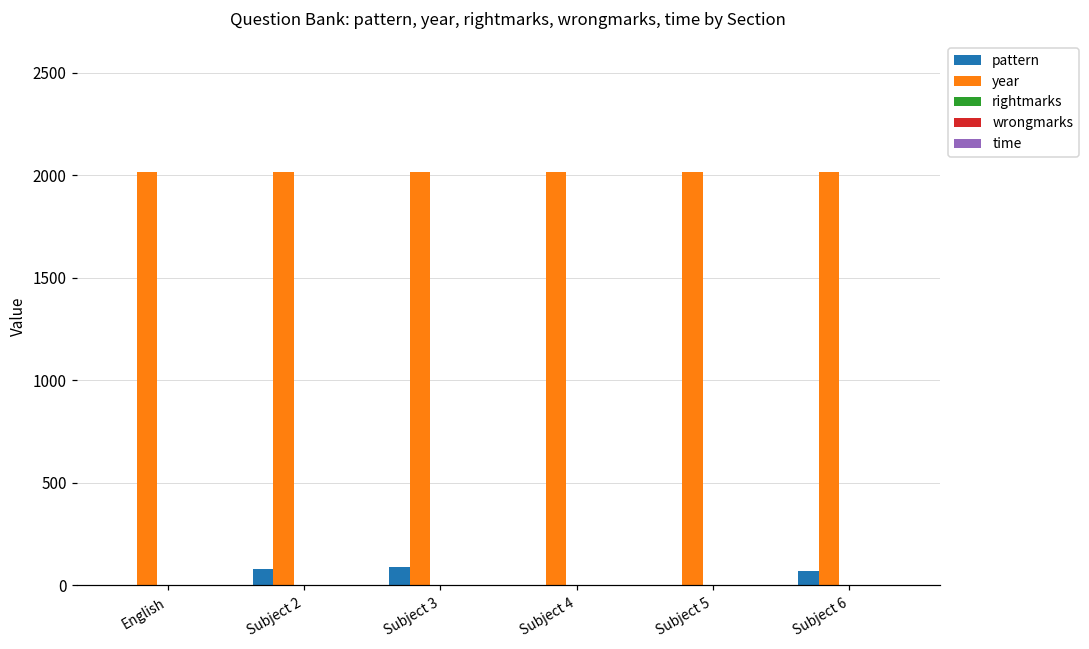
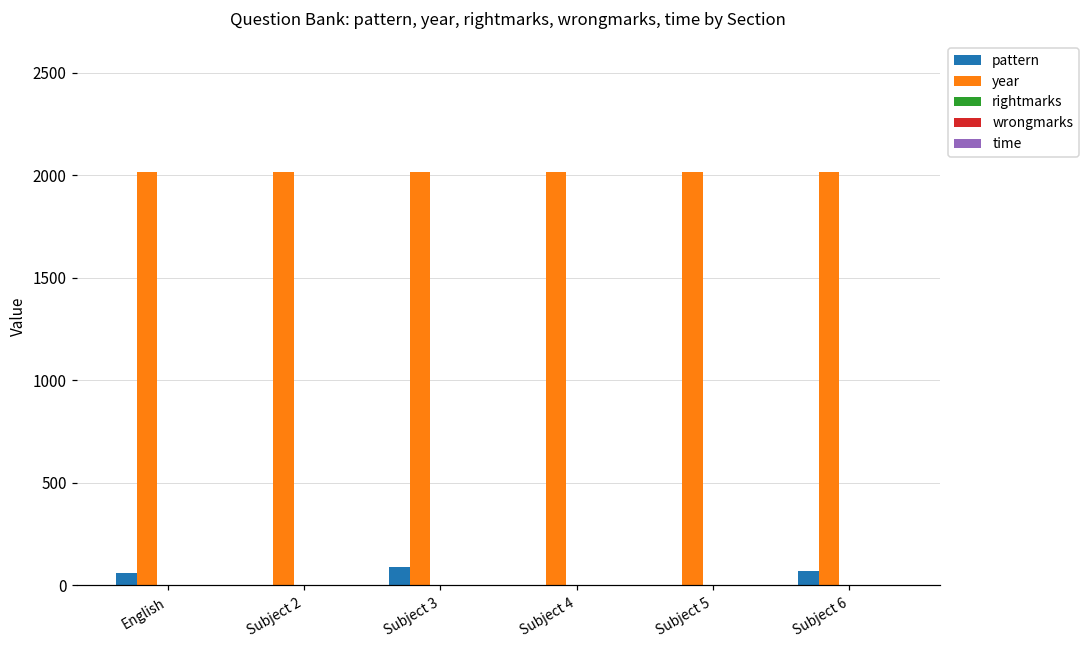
  {
    "pattern": {
-     "English": 0,
-     "Subject 2": 80,
+     "English": 60,
+     "Subject 2": 0,
      "Subject 3": 90,
      "Subject 4": 0,
      "Subject 5": 0,
      "Subject 6": 70
    },
    "year": {
      "English": 2020,
      "Subject 2": 2020,
      "Subject 3": 2020,
      "Subject 4": 2020,
      "Subject 5": 2020,
      "Subject 6": 2020
    }
  }
